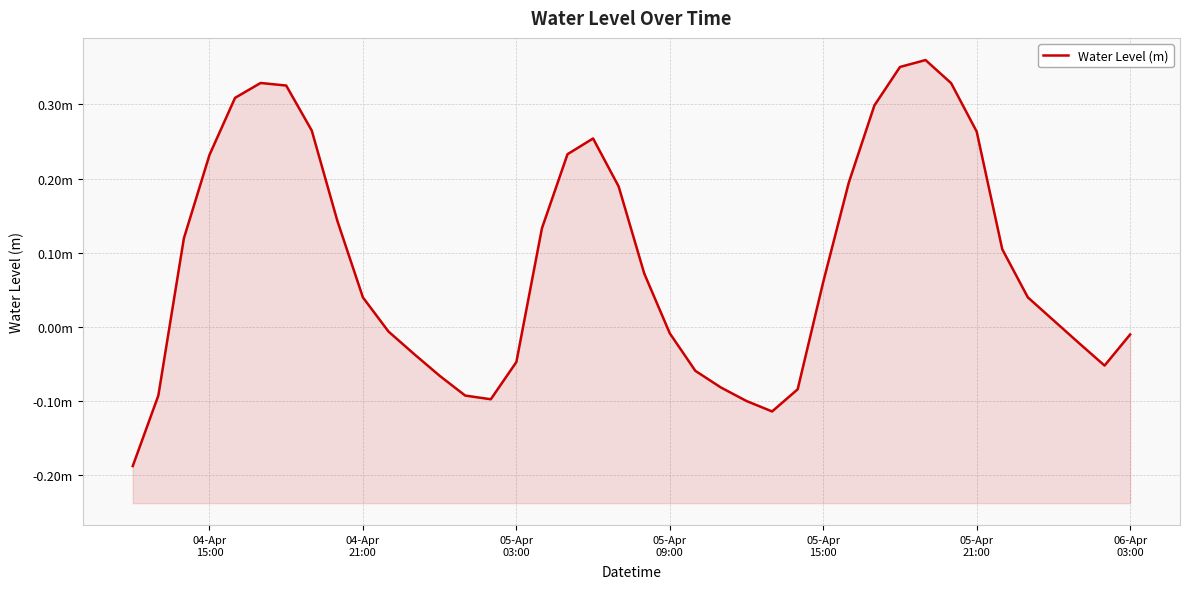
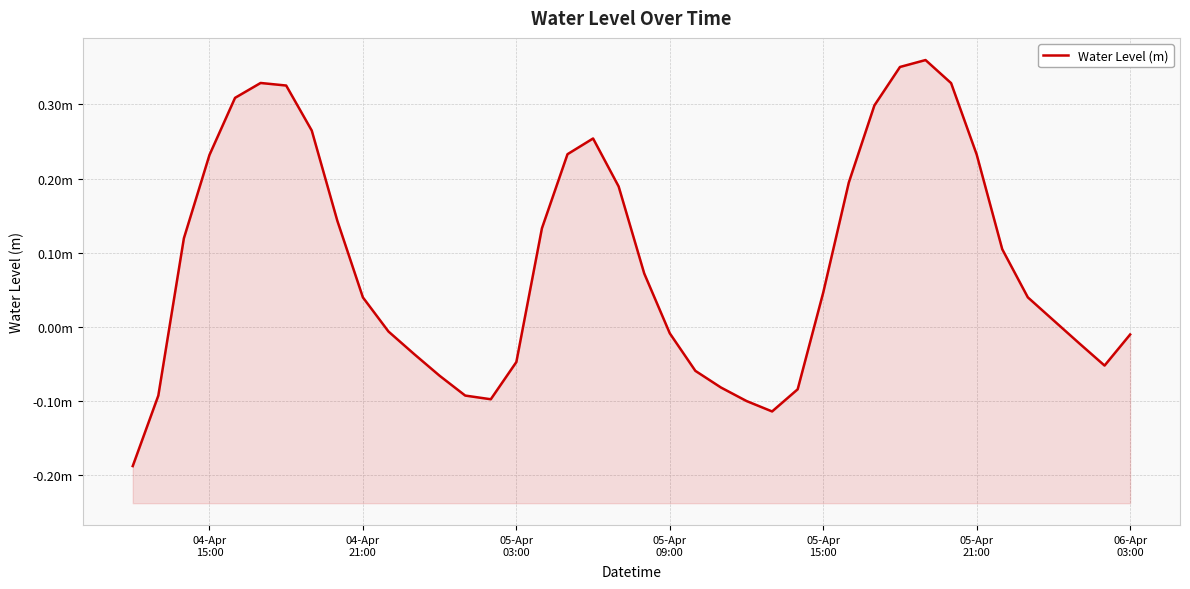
  {
    "04-Apr 15:00": "0.23m",
    "04-Apr 21:00": "0.04m",
    "05-Apr 03:00": "-0.05m",
    "05-Apr 09:00": "-0.01m",
-   "05-Apr 15:00": "0.06m",
-   "05-Apr 21:00": "0.26m",
+   "05-Apr 15:00": "0.05m",
+   "05-Apr 21:00": "0.23m",
    "06-Apr 03:00": "-0.01m"
  }
